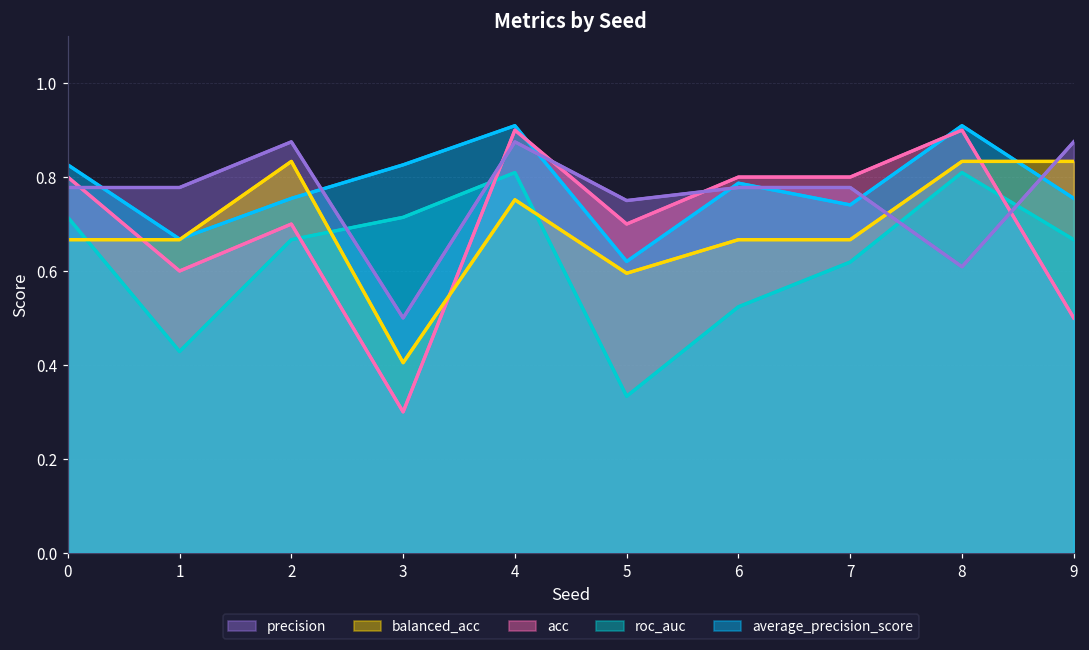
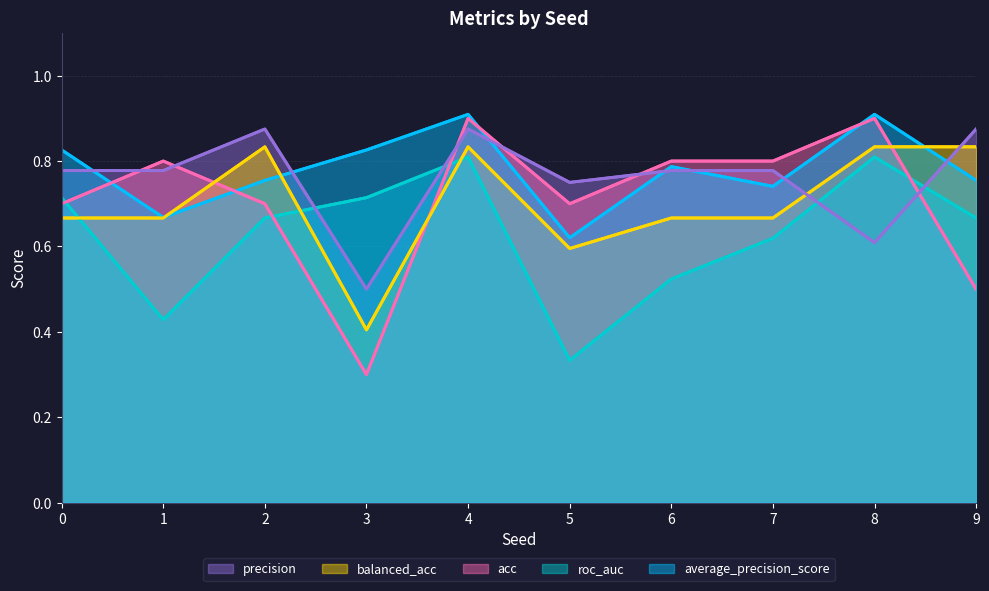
  {
    "precision": {
      "0": 0.78,
      "1": 0.78,
      "2": 0.88,
      "3": 0.50,
      "4": 0.88,
      "5": 0.75,
      "6": 0.78,
      "7": 0.78,
      "8": 0.61,
      "9": 0.88
    },
    "balanced_acc": {
      "0": 0.67,
      "2": 0.83,
      "3": 0.40,
-     "4": 0.75,
+     "4": 0.83,
      "5": 0.60,
      "6": 0.67,
      "7": 0.67,
      "8": 0.83,
      "9": 0.83
    },
    "acc": {
-     "0": 0.8,
-     "1": 0.6,
+     "0": 0.7,
+     "1": 0.8,
      "2": 0.7,
      "3": 0.3,
      "4": 0.9,
      "5": 0.7,
      "6": 0.8,
      "7": 0.8,
      "8": 0.9,
      "9": 0.5
    }
  }
